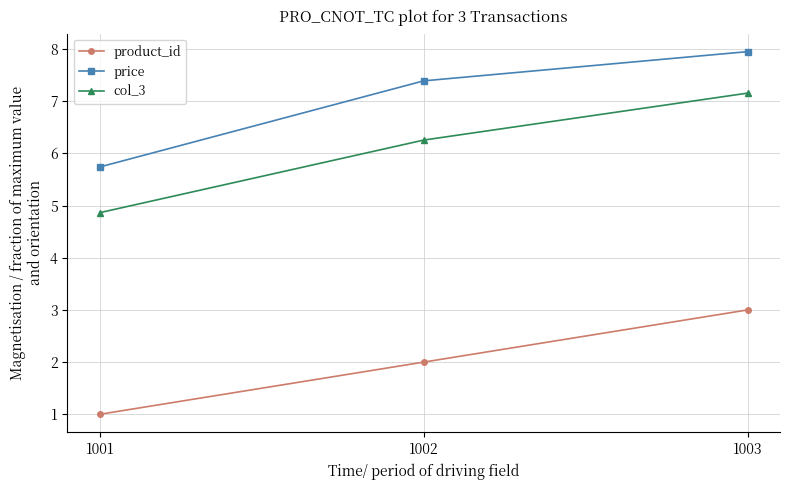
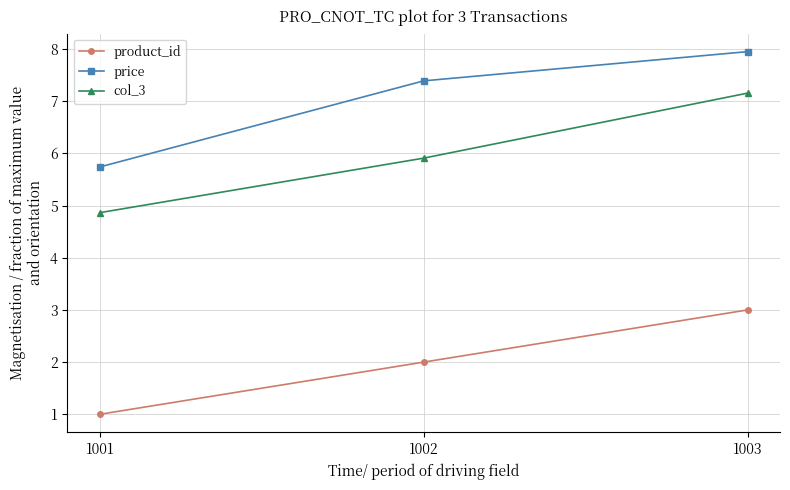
  {
    "product_id": {
      "1001": 1.0,
      "1002": 2.0,
      "1003": 3.0
    },
    "price": {
      "1001": 5.7,
      "1002": 7.4,
      "1003": 8.0
    },
    "col_3": {
      "1001": 4.9,
-     "1002": 6.3,
+     "1002": 5.9,
      "1003": 7.2
    }
  }
